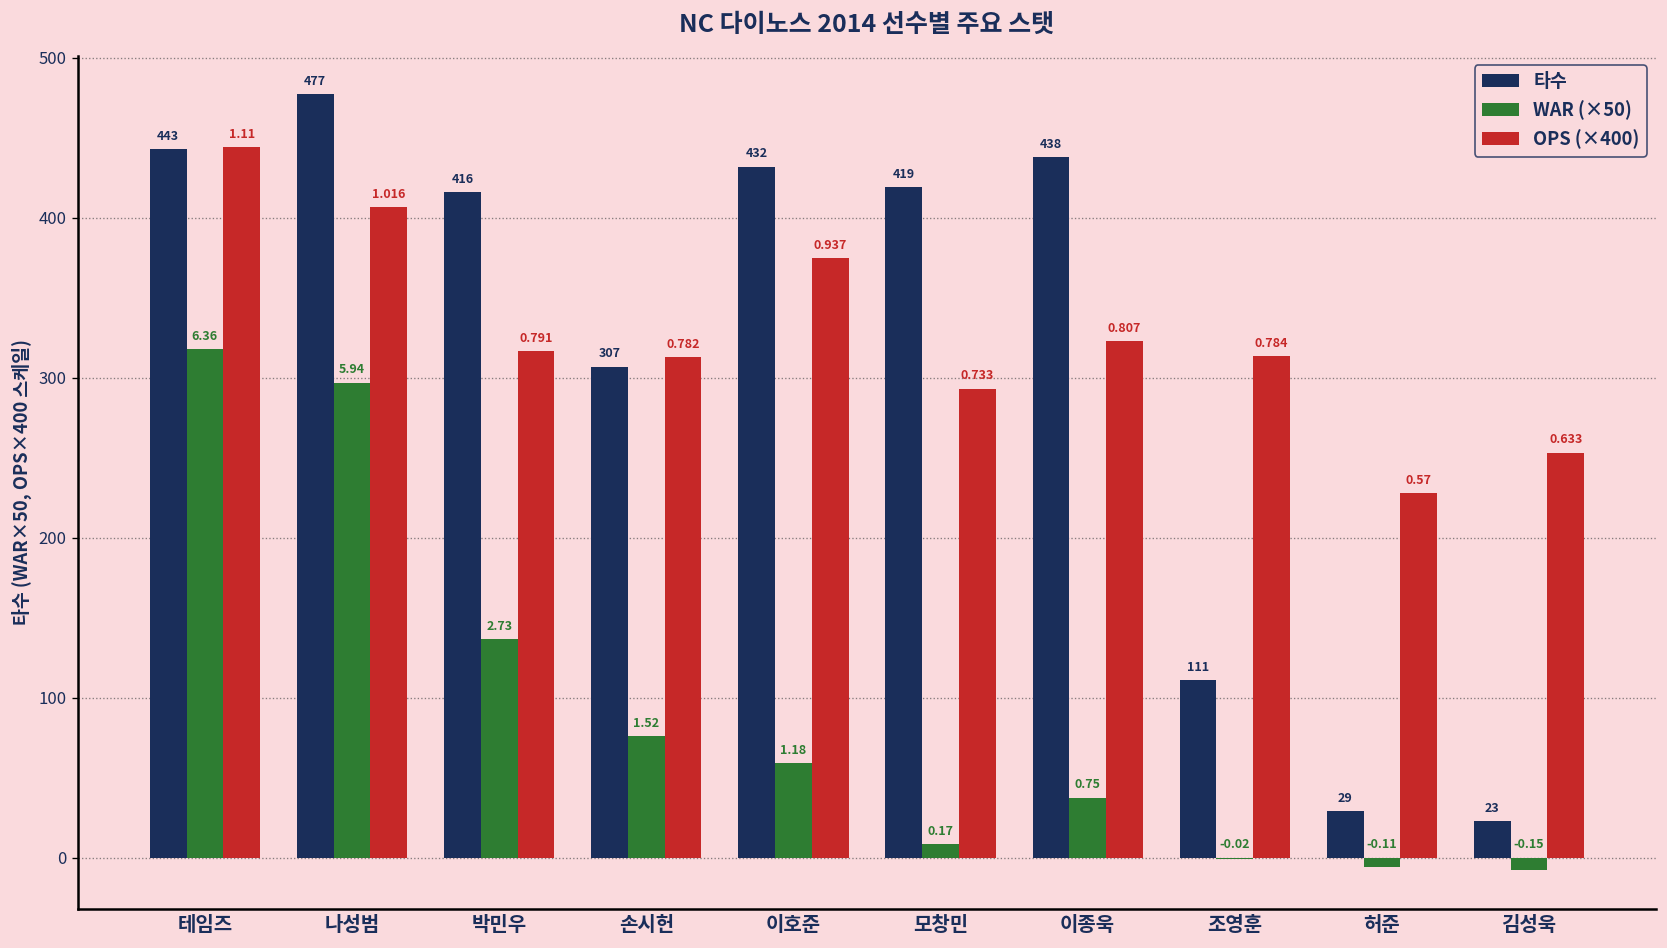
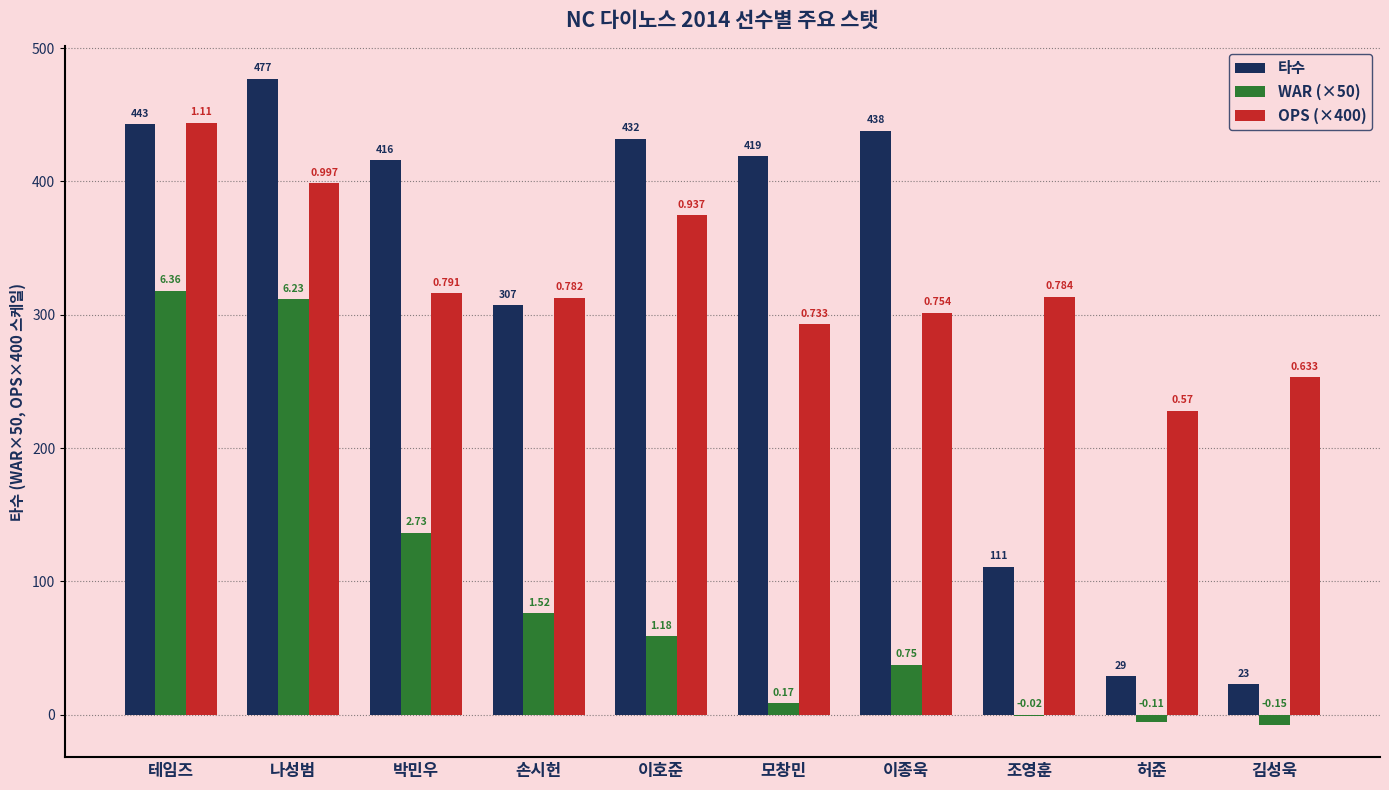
  {
    "타수": {
      "테임즈": 443,
      "나성범": 477,
      "박민우": 416,
      "손시헌": 307,
      "이호준": 432,
      "모창민": 419,
      "이종욱": 438,
      "조영훈": 111,
      "허준": 29,
      "김성욱": 23
    },
    "WAR (×50)": {
-     "나성범": 5.94
+     "나성범": 6.23
    },
    "OPS (×400)": {
-     "나성범": 1.016,
-     "이종욱": 0.807
+     "나성범": 0.997,
+     "이종욱": 0.754
    }
  }
